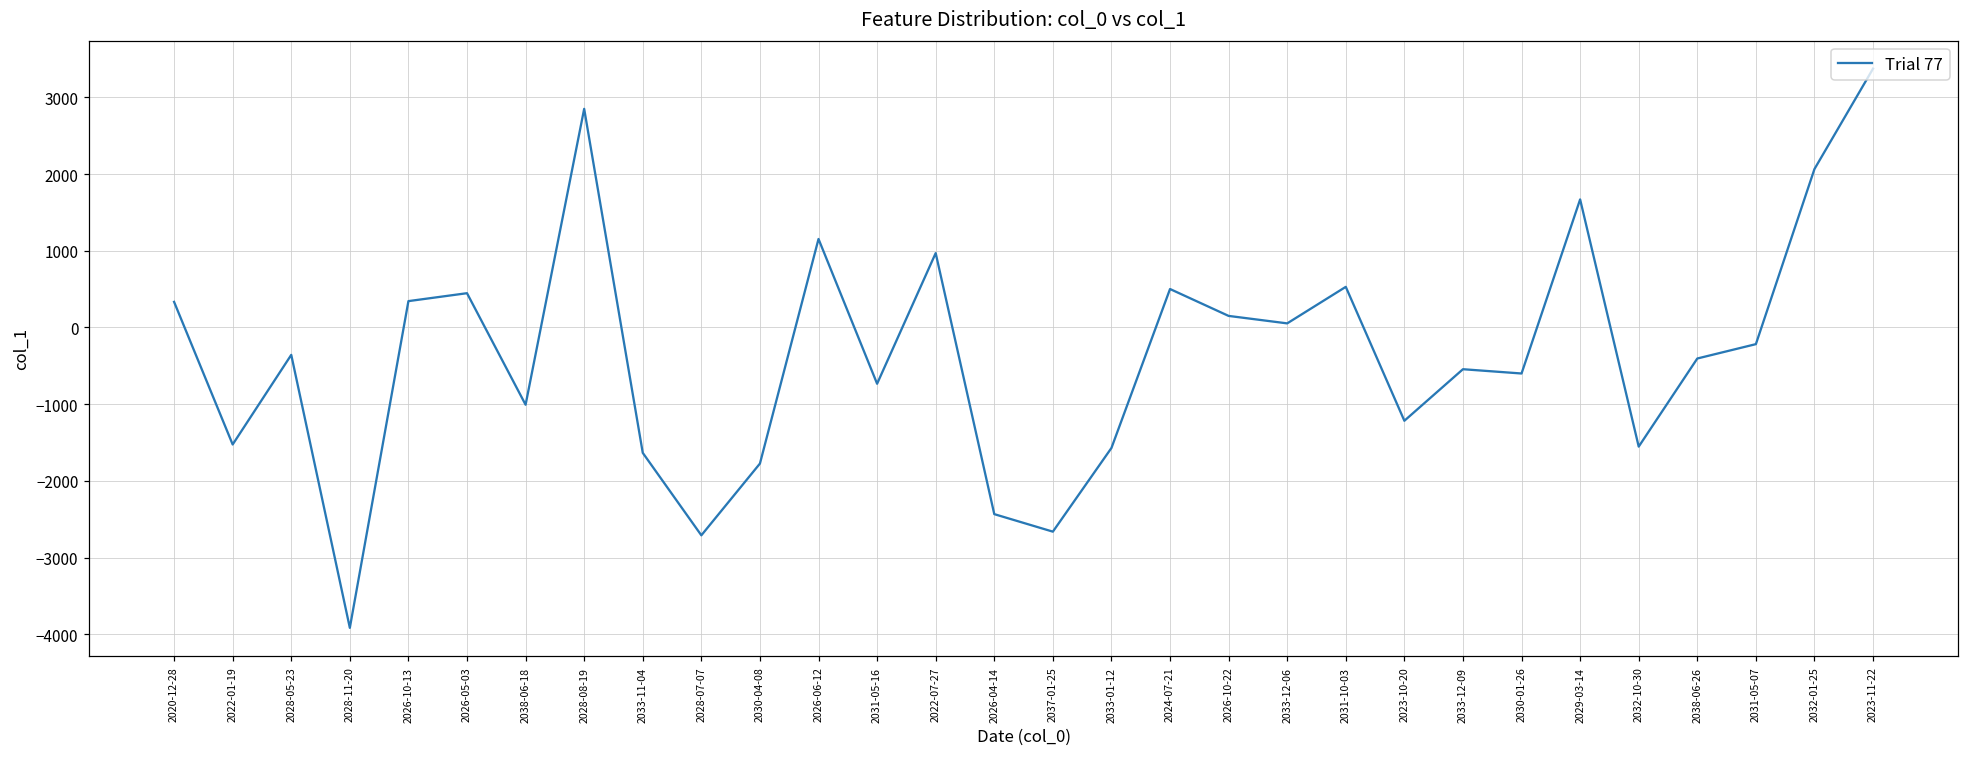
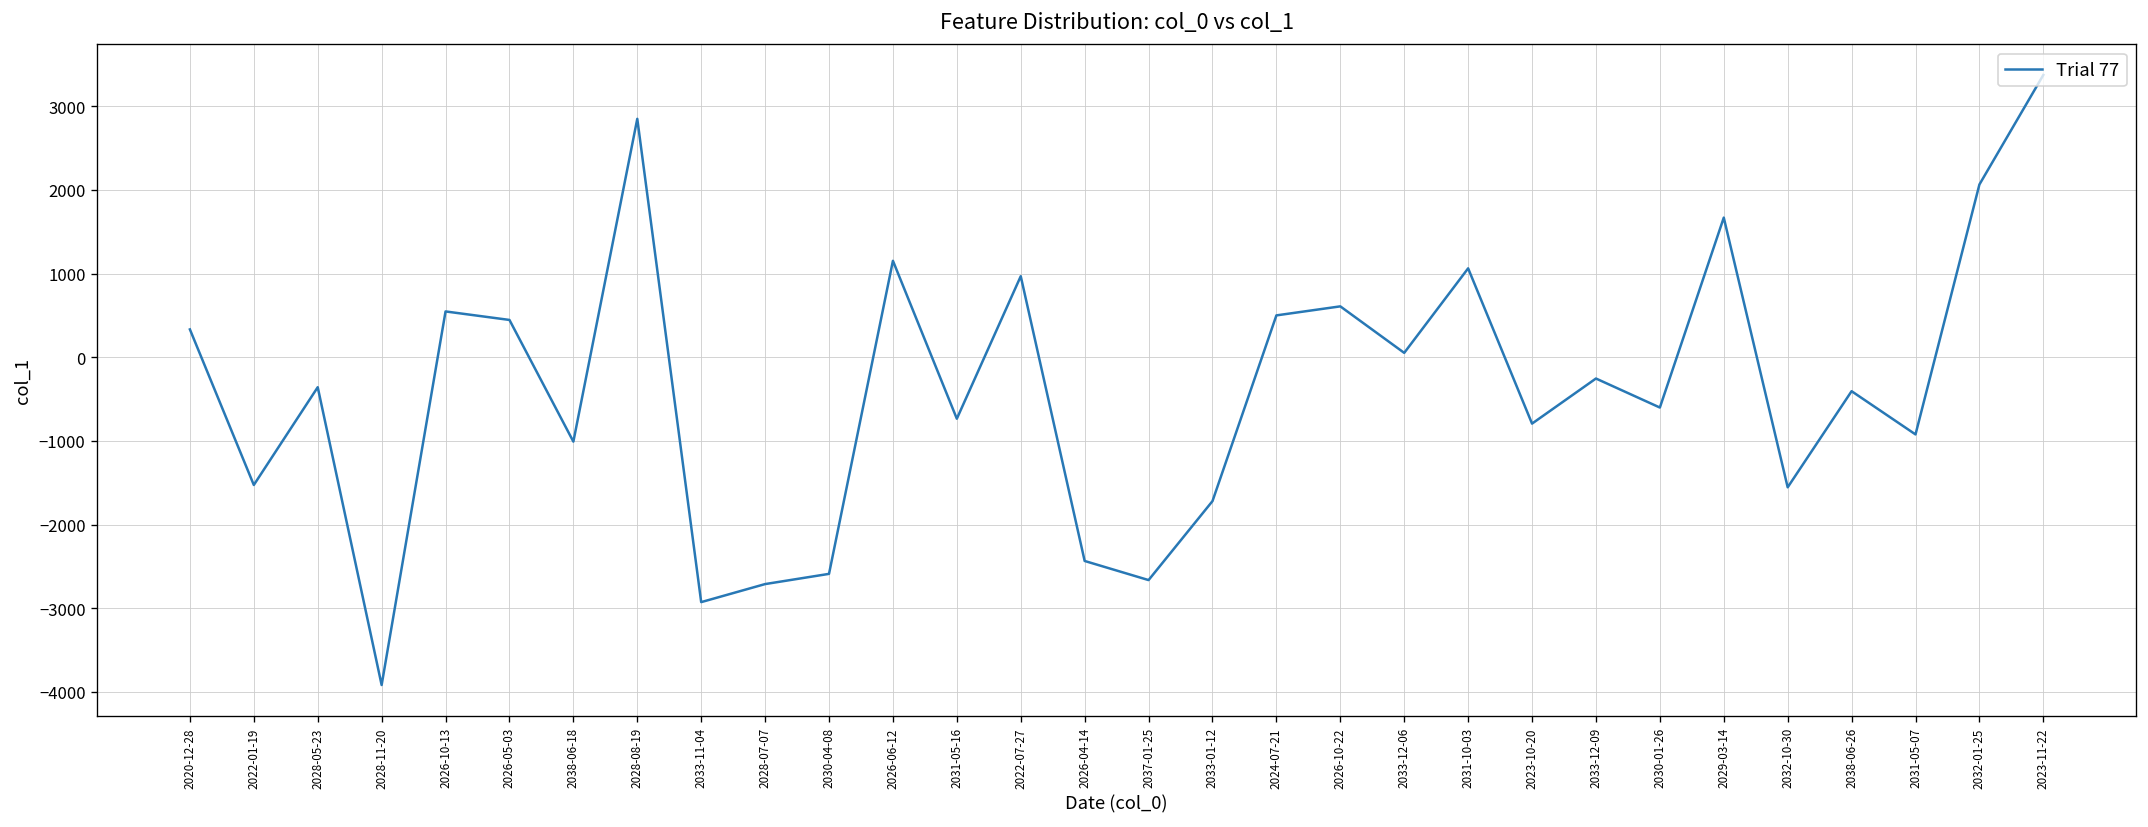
  {
    "2020-12-28": 300,
    "2022-01-19": -1500,
    "2028-05-23": -400,
    "2028-11-20": -3900,
-   "2026-10-13": 300,
+   "2026-10-13": 500,
    "2026-05-03": 400,
    "2038-06-18": -1000,
    "2028-08-19": 2800,
-   "2033-11-04": -1600,
+   "2033-11-04": -2900,
    "2028-07-07": -2700,
-   "2030-04-08": -1800,
+   "2030-04-08": -2600,
    "2026-06-12": 1200,
    "2031-05-16": -700,
    "2022-07-27": 1000,
    "2026-04-14": -2400,
    "2037-01-25": -2700,
-   "2033-01-12": -1600,
+   "2033-01-12": -1700,
    "2024-07-21": 500,
-   "2026-10-22": 200,
+   "2026-10-22": 600,
    "2033-12-06": 100,
-   "2031-10-03": 500,
-   "2023-10-20": -1200,
-   "2033-12-09": -500,
+   "2031-10-03": 1100,
+   "2023-10-20": -800,
+   "2033-12-09": -300,
    "2030-01-26": -600,
    "2029-03-14": 1700,
    "2032-10-30": -1600,
    "2038-06-26": -400,
-   "2031-05-07": -200,
+   "2031-05-07": -900,
    "2032-01-25": 2100
  }
